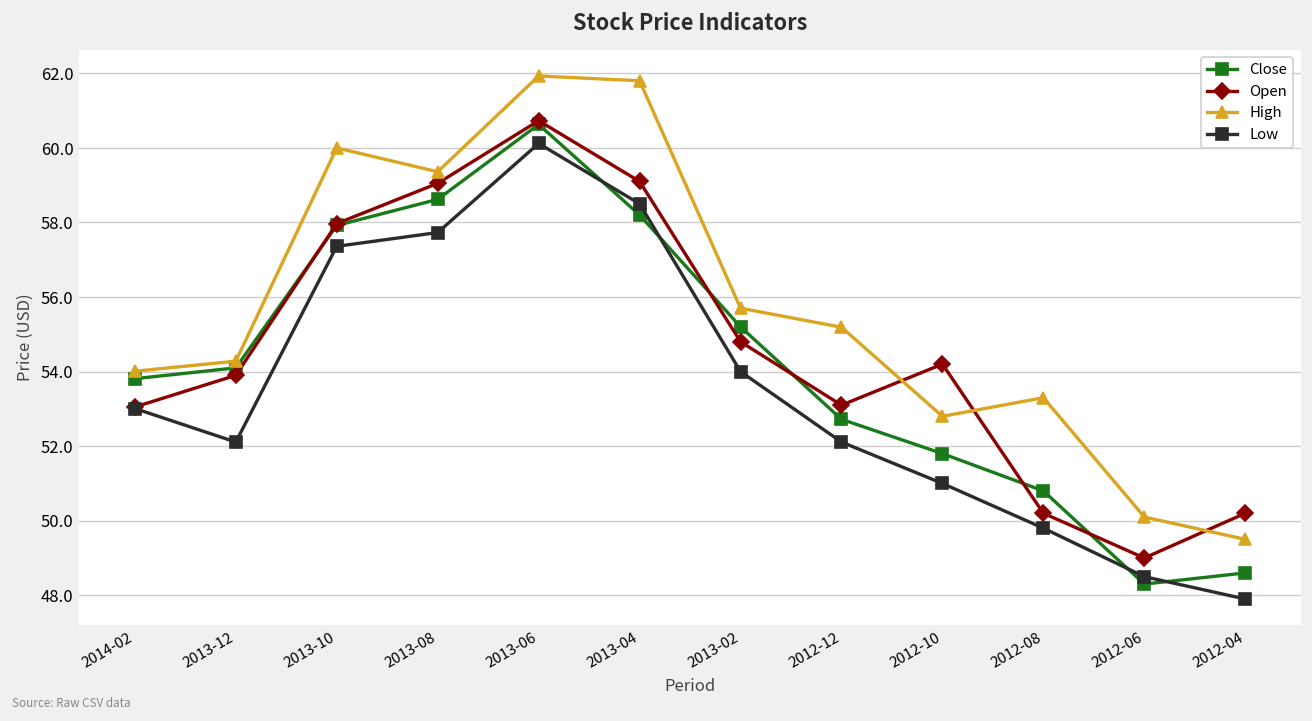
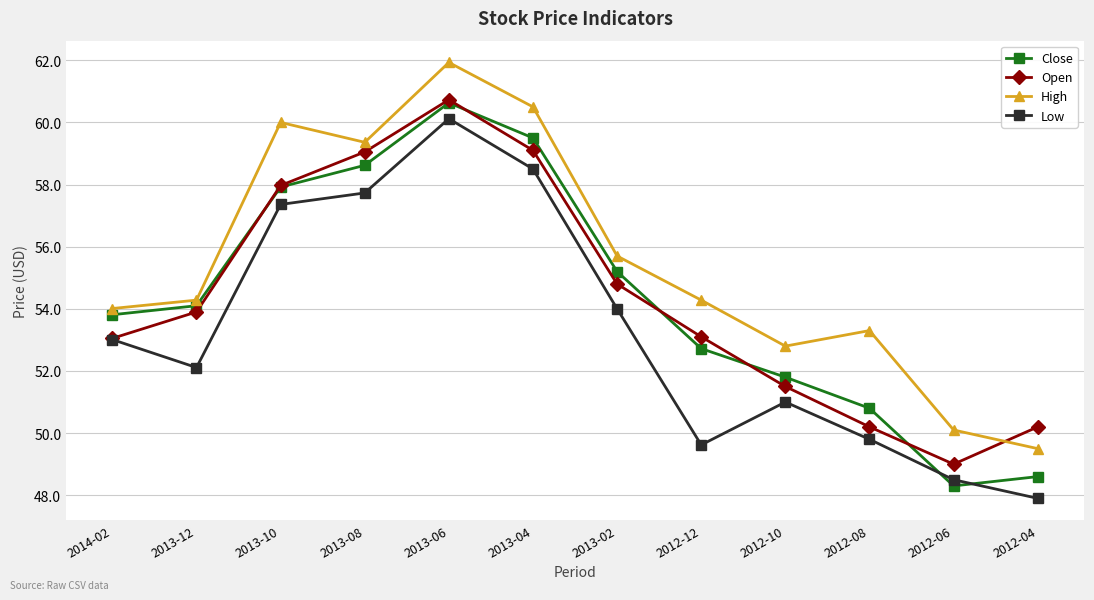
  {
    "Close": {
      "2014-02": 53.8,
      "2013-12": 54.1,
      "2013-08": 58.6,
      "2013-06": 60.6,
-     "2013-04": 58.2,
+     "2013-04": 59.5,
      "2013-02": 55.2,
      "2012-12": 52.7,
      "2012-10": 51.8,
      "2012-08": 50.8,
      "2012-06": 48.3,
      "2012-04": 48.6
    },
    "Open": {
      "2013-12": 53.9,
      "2013-08": 59.1,
      "2013-06": 60.7,
      "2013-04": 59.1,
      "2013-02": 54.8,
      "2012-12": 53.1,
-     "2012-10": 54.2,
+     "2012-10": 51.5,
      "2012-08": 50.2,
      "2012-06": 49.0,
      "2012-04": 50.2
    },
    "High": {
      "2014-02": 54.0,
      "2013-12": 54.3,
      "2013-10": 60.0,
      "2013-08": 59.4,
      "2013-06": 61.9,
-     "2013-04": 61.8,
+     "2013-04": 60.5,
      "2013-02": 55.7,
-     "2012-12": 55.2,
+     "2012-12": 54.3,
      "2012-10": 52.8,
      "2012-08": 53.3,
      "2012-06": 50.1,
      "2012-04": 49.5
    },
    "Low": {
      "2013-12": 52.1,
      "2013-10": 57.4,
      "2013-08": 57.7,
      "2013-06": 60.1,
      "2013-04": 58.5,
      "2013-02": 54.0,
-     "2012-12": 52.1,
+     "2012-12": 49.6,
      "2012-10": 51.0,
      "2012-08": 49.8,
      "2012-06": 48.5,
      "2012-04": 47.9
    }
  }
